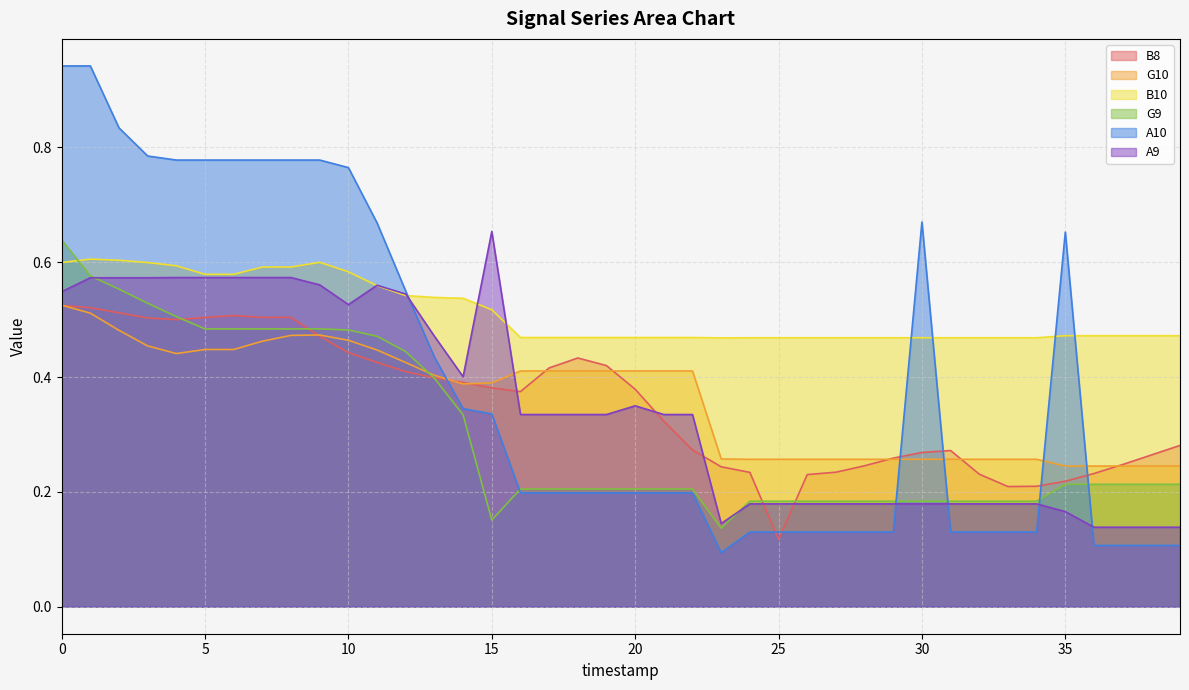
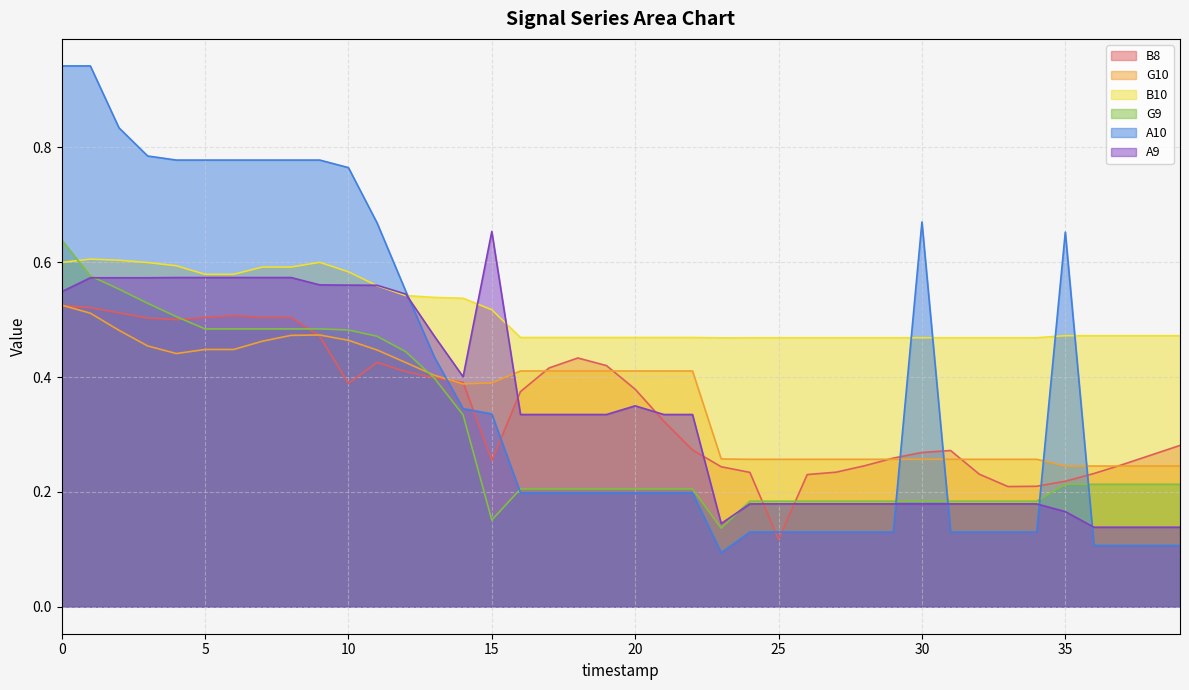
  {
    "B8": {
      "5": 0.50,
-     "10": 0.44,
-     "15": 0.38,
+     "10": 0.39,
+     "15": 0.25,
      "20": 0.38,
      "25": 0.12,
      "30": 0.27,
      "35": 0.22
    },
    "G9": {
      "0": 0.64,
      "5": 0.48,
      "10": 0.48,
      "15": 0.15,
      "20": 0.20,
      "25": 0.18,
      "30": 0.18,
      "35": 0.21
    },
    "A10": {
      "0": 0.94,
      "5": 0.78,
      "10": 0.76,
      "15": 0.34,
      "20": 0.20,
      "25": 0.13,
      "30": 0.67,
      "35": 0.65
    },
    "A9": {
      "0": 0.55,
      "5": 0.57,
-     "10": 0.53,
+     "10": 0.56,
      "15": 0.65,
      "20": 0.35,
      "25": 0.18,
      "30": 0.18,
      "35": 0.17
    }
  }
